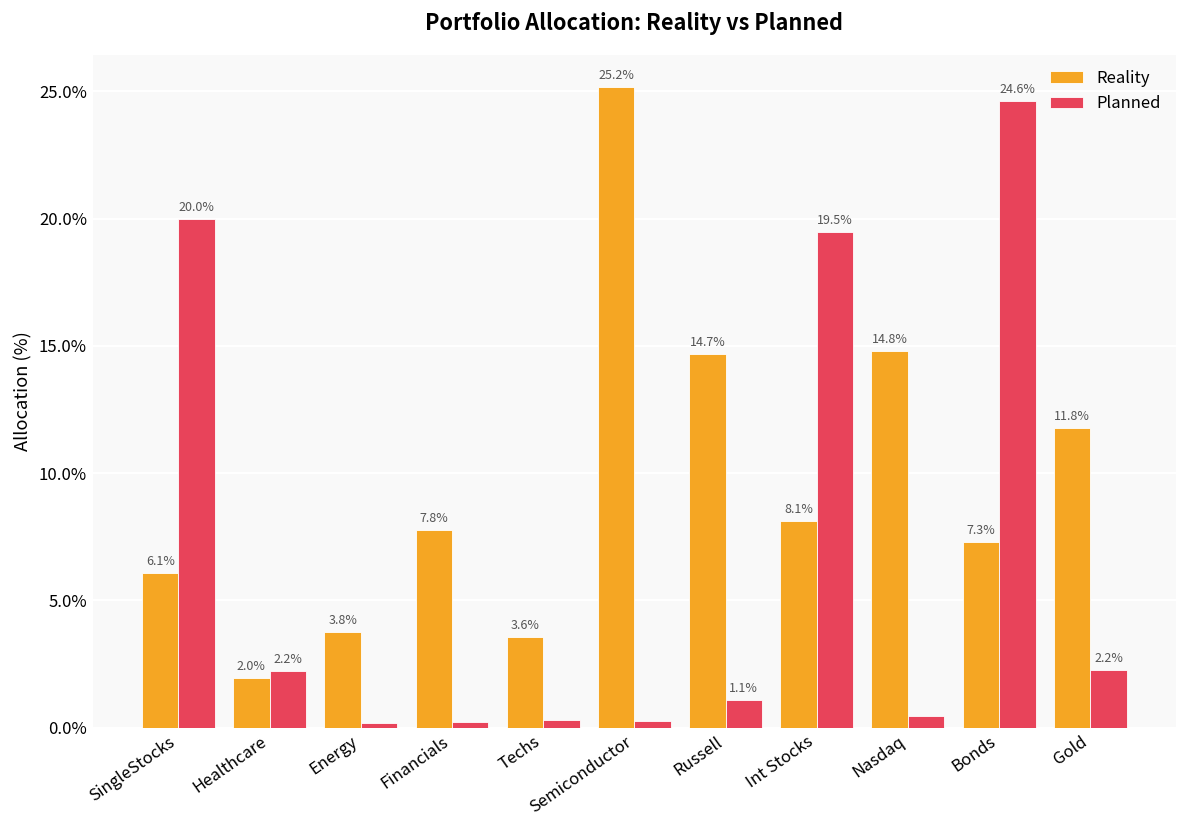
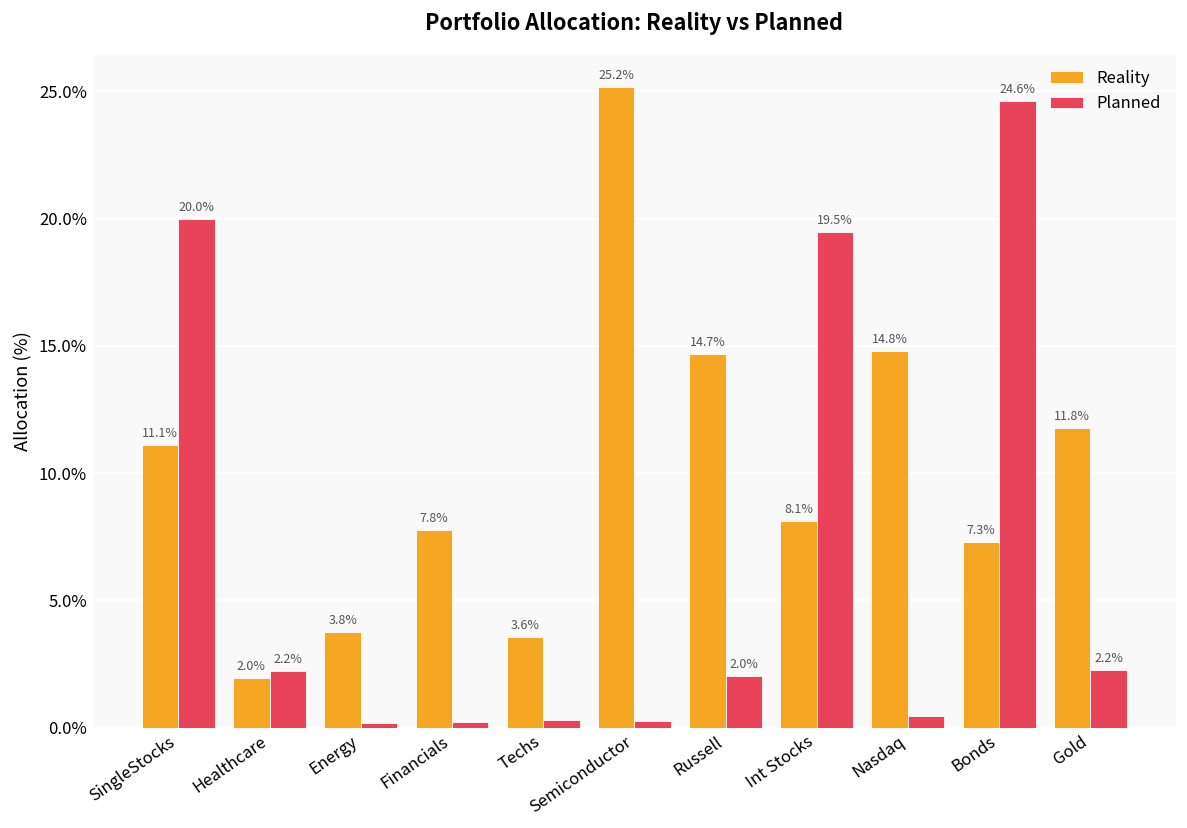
  {
    "Reality": {
-     "SingleStocks": "6.1%",
+     "SingleStocks": "11.1%",
      "Healthcare": "2.0%",
      "Energy": "3.8%",
      "Financials": "7.8%",
      "Techs": "3.6%",
      "Semiconductor": "25.2%",
      "Russell": "14.7%",
      "Int Stocks": "8.1%",
      "Nasdaq": "14.8%",
      "Bonds": "7.3%",
      "Gold": "11.8%"
    },
    "Planned": {
      "SingleStocks": "20.0%",
      "Healthcare": "2.2%",
-     "Russell": "1.1%",
+     "Russell": "2.0%",
      "Int Stocks": "19.5%",
      "Bonds": "24.6%",
      "Gold": "2.2%"
    }
  }
